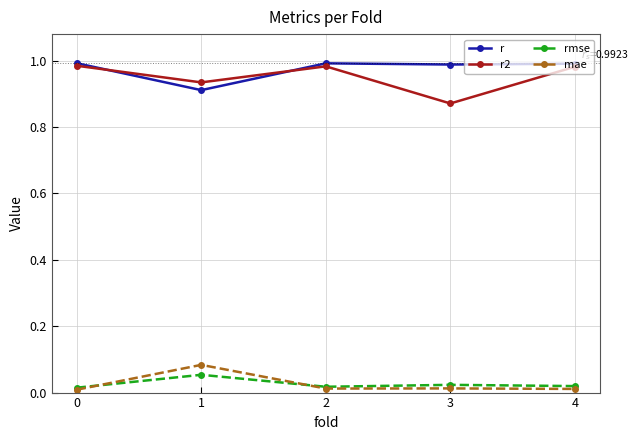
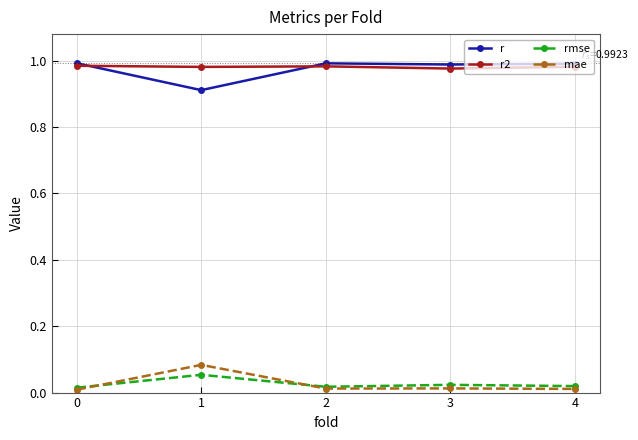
  {
    "r": {
      "1": 0.91,
      "2": 0.99,
      "3": 0.99
    },
    "r2": {
-     "1": 0.93,
+     "1": 0.98,
      "2": 0.98,
-     "3": 0.87
+     "3": 0.98
    },
    "rmse": {
      "1": 0.05,
      "3": 0.02,
      "4": 0.02
    },
    "mae": {
      "1": 0.08,
      "3": 0.01,
      "4": 0.01
    }
  }
